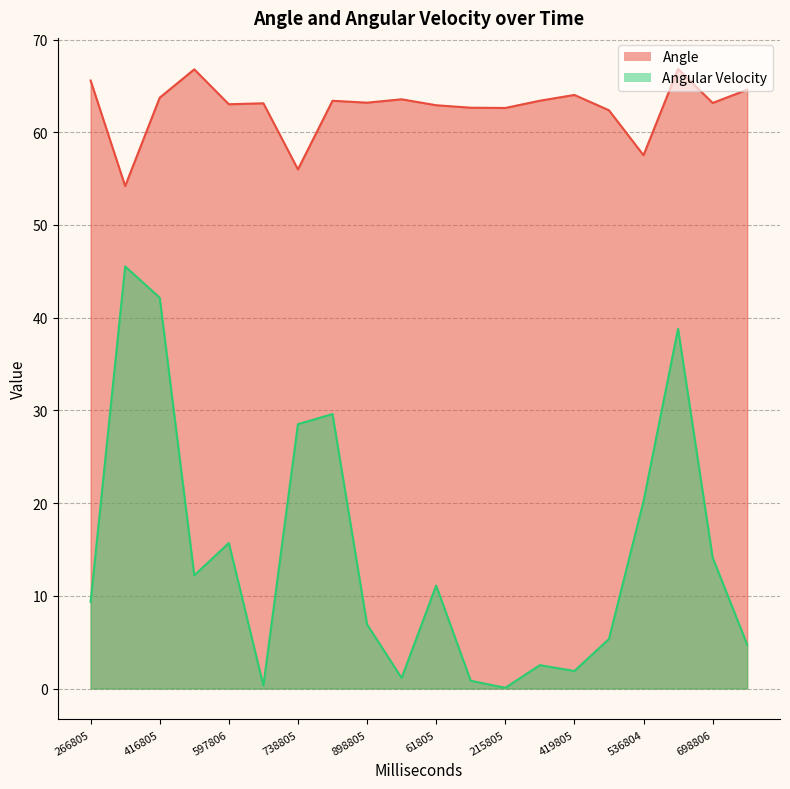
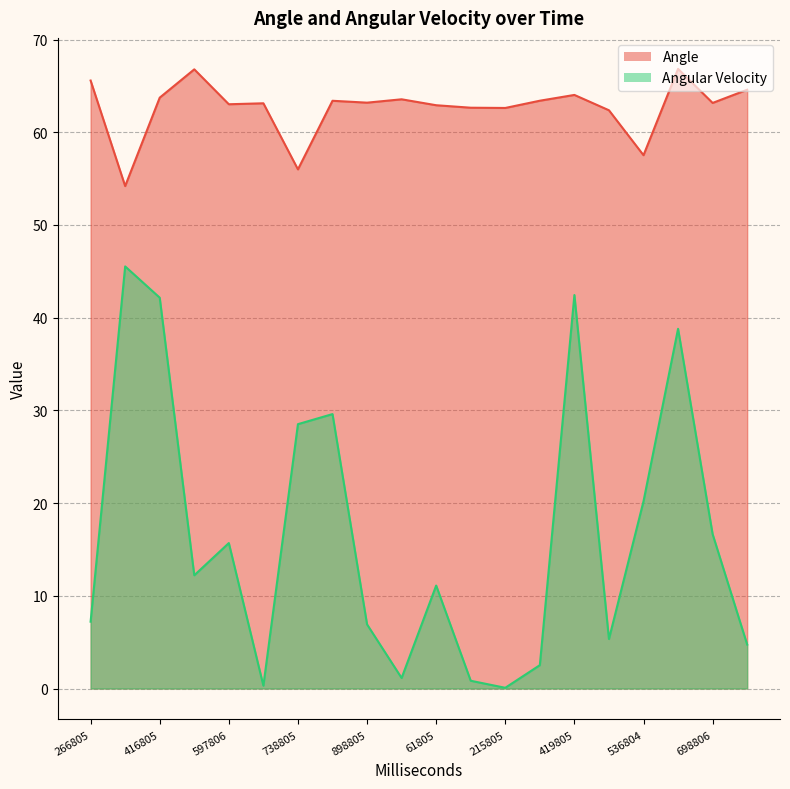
  {
    "Angle": {
      "266805": 66,
      "416805": 64,
      "597806": 63,
      "738805": 56,
      "898805": 63,
      "61805": 63,
      "215805": 63,
      "419805": 64,
      "536804": 58,
      "698806": 63
    },
    "Angular Velocity": {
-     "266805": 9,
+     "266805": 7,
      "416805": 42,
      "597806": 16,
      "738805": 29,
      "898805": 7,
      "61805": 11,
      "215805": 0,
-     "419805": 2,
+     "419805": 42,
      "536804": 20,
-     "698806": 14
+     "698806": 17
    }
  }
